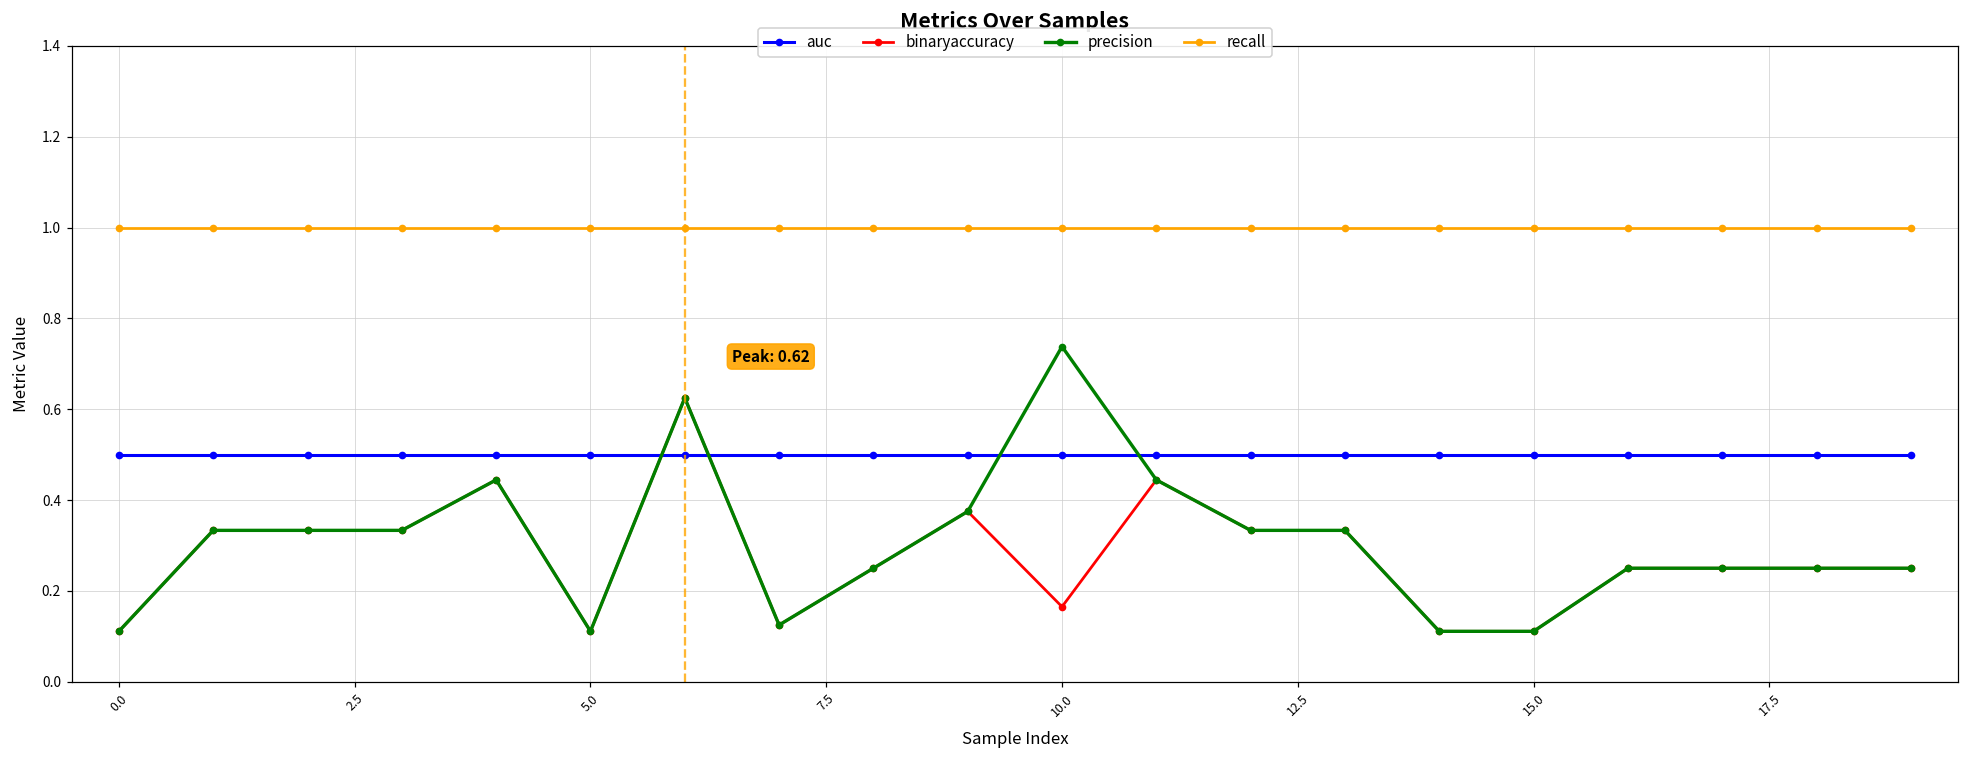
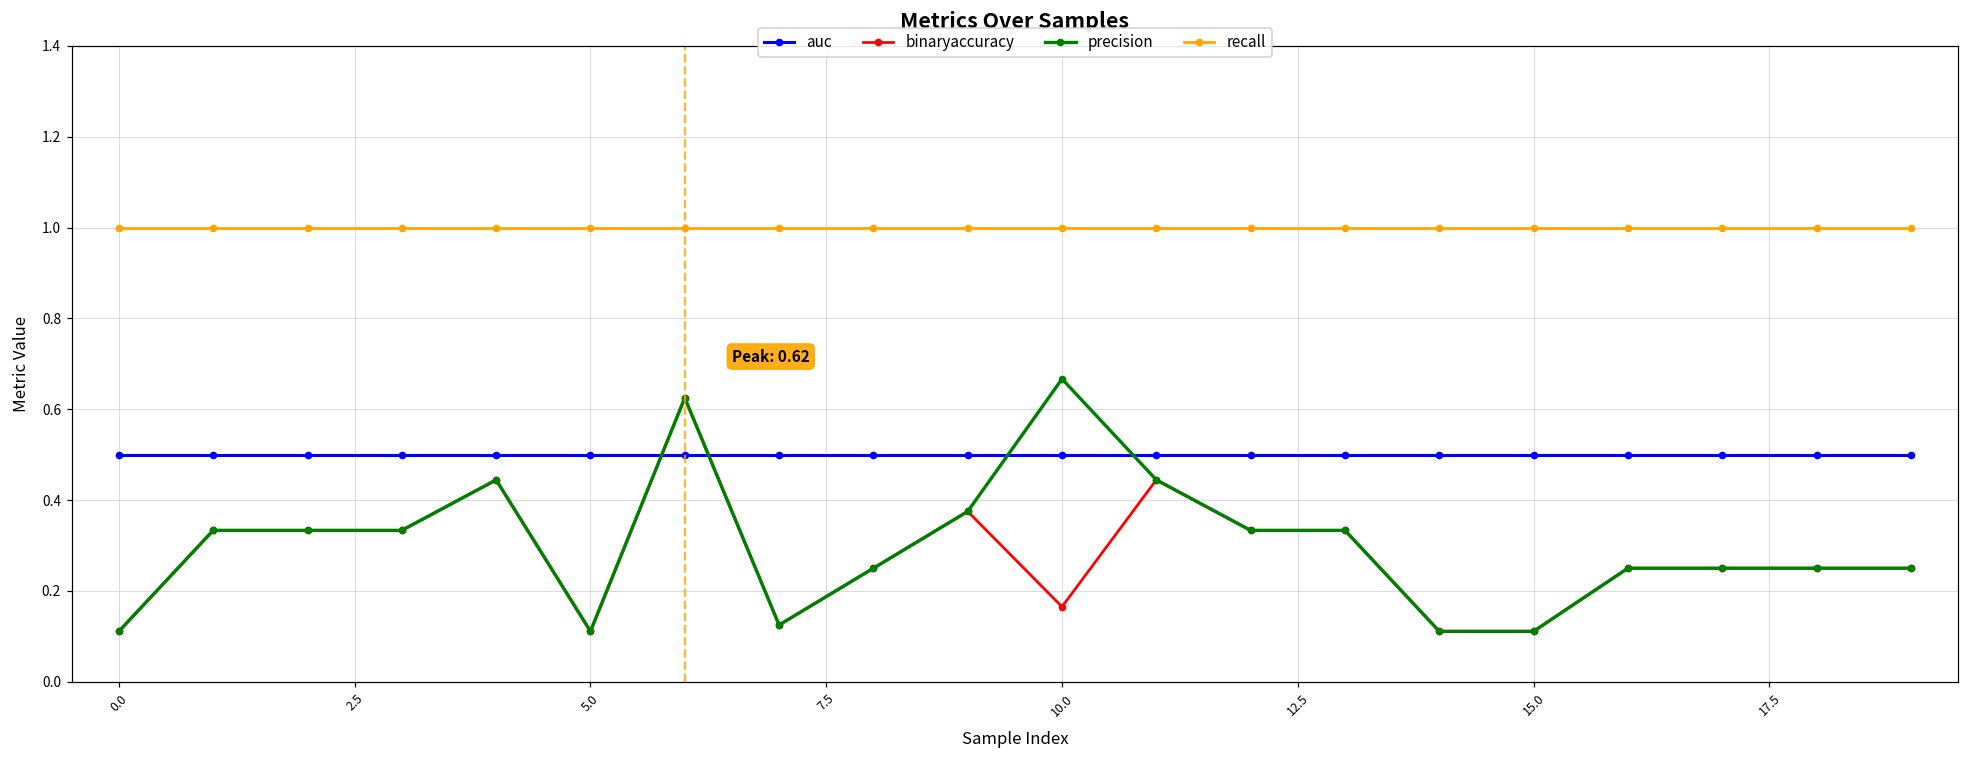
  {
    "auc": {
      "0.0": 0.50,
      "5.0": 0.50,
      "10.0": 0.50,
      "15.0": 0.50
    },
    "binaryaccuracy": {
      "10.0": 0.17
    },
    "precision": {
-     "10.0": 0.74
+     "10.0": 0.67
    },
    "recall": {
      "0.0": 1.00,
      "5.0": 1.00,
      "10.0": 1.00,
      "15.0": 1.00
    }
  }
